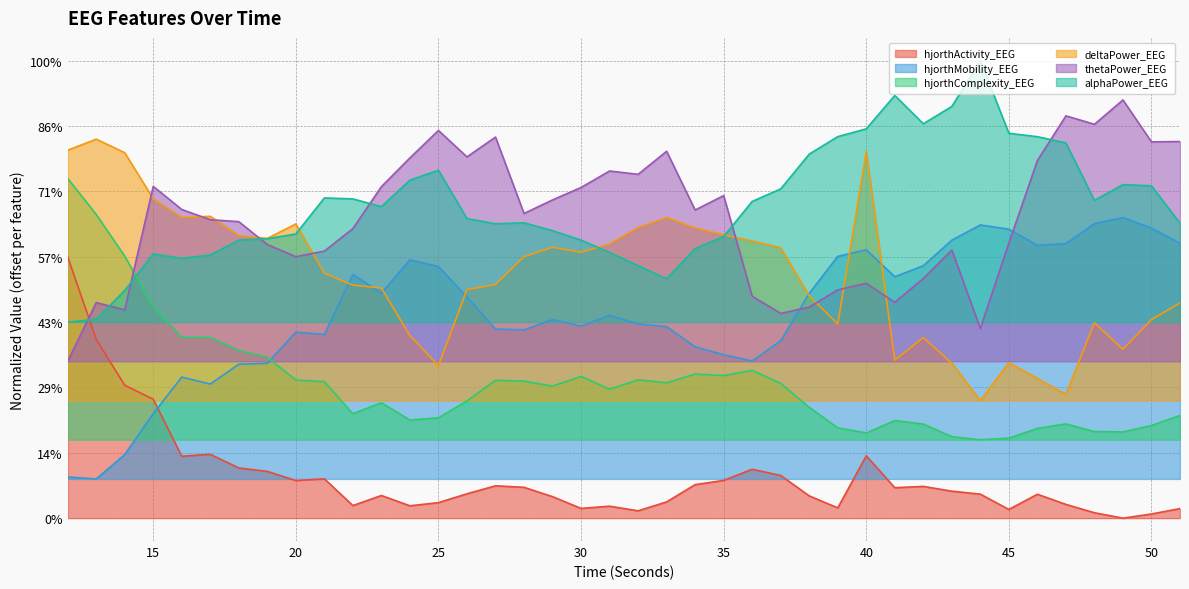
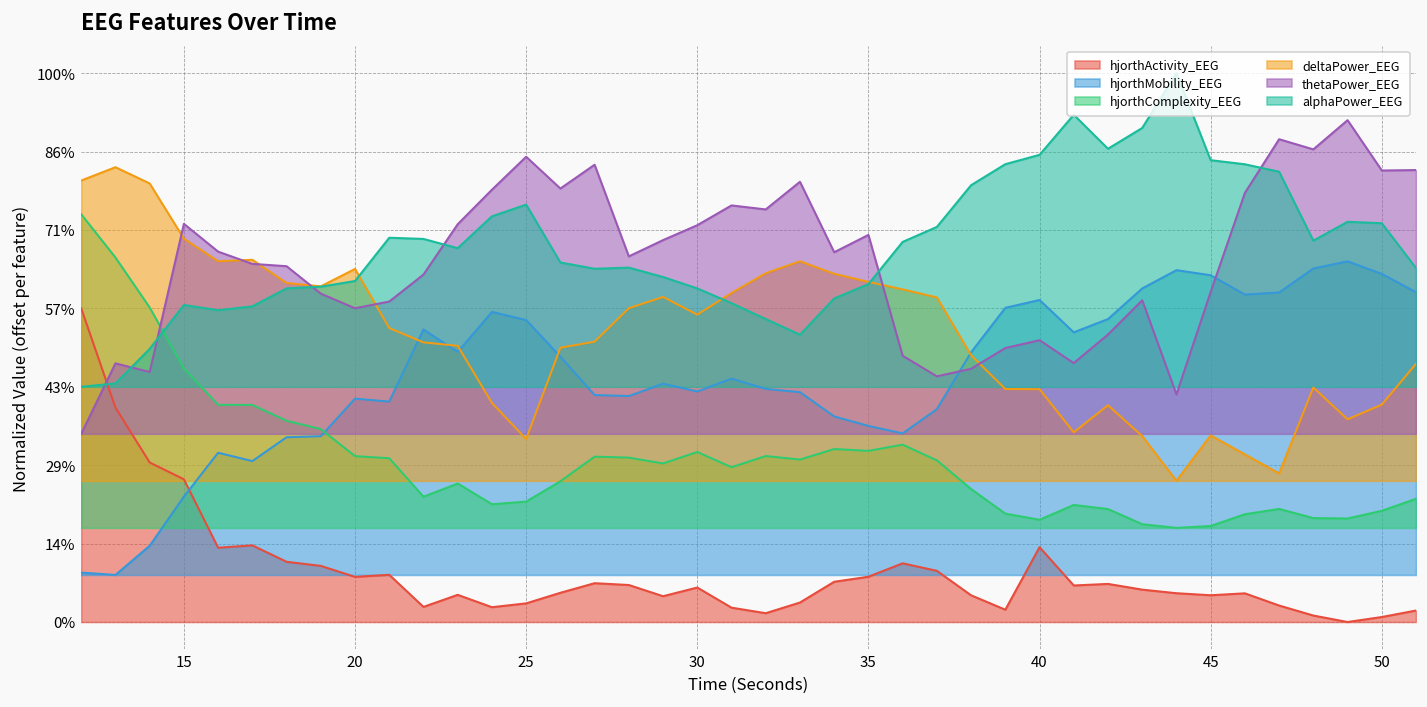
  {
    "hjorthActivity_EEG": {
      "15": "26%",
      "20": "8%",
      "25": "3%",
-     "30": "2%",
+     "30": "6%",
      "35": "8%",
      "40": "14%",
-     "45": "2%",
+     "45": "5%",
      "50": "1%"
    },
    "hjorthMobility_EEG": {
      "15": "23%",
      "20": "41%",
      "25": "55%",
      "30": "42%",
      "35": "36%",
      "40": "59%",
      "45": "63%",
      "50": "63%"
    },
    "deltaPower_EEG": {
      "15": "70%",
      "20": "64%",
      "25": "33%",
-     "30": "58%",
-     "40": "80%",
+     "30": "56%",
+     "40": "42%",
      "45": "34%",
-     "50": "43%"
+     "50": "40%"
    },
    "thetaPower_EEG": {
      "15": "73%",
      "20": "57%",
      "25": "85%",
      "30": "72%",
      "35": "71%",
      "40": "51%",
      "45": "60%",
      "50": "82%"
    }
  }
